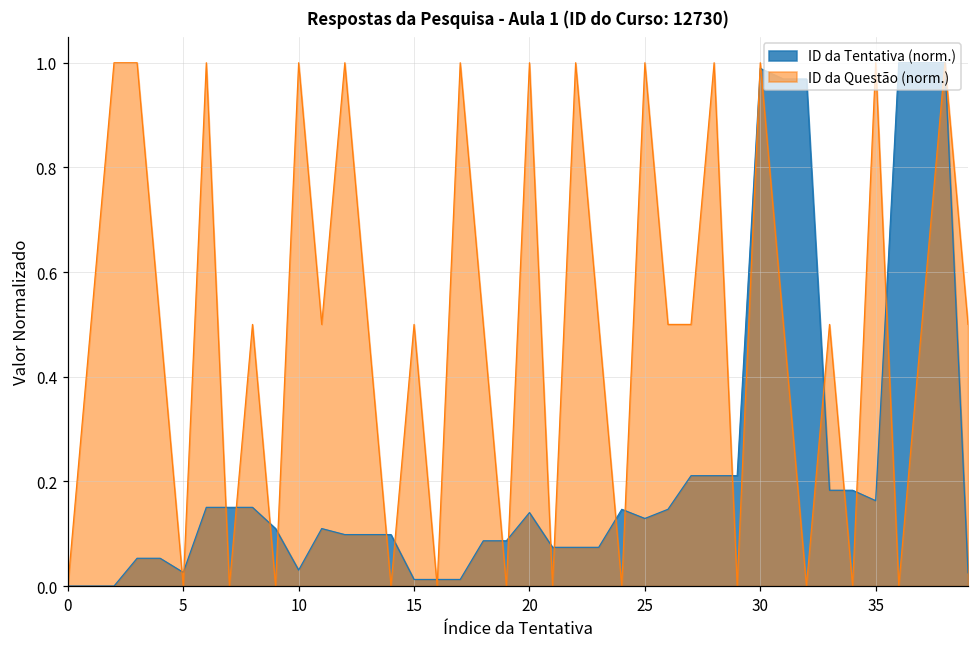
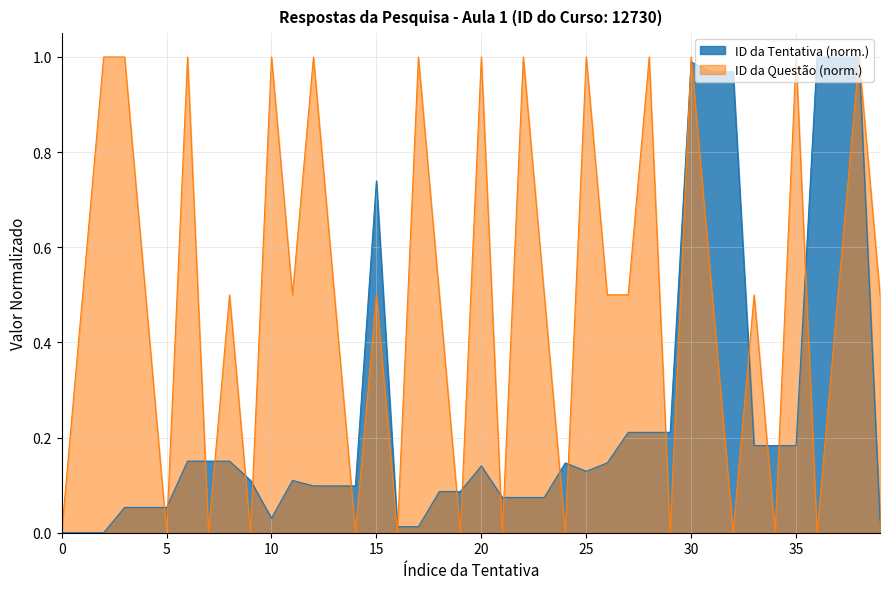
  {
    "ID da Tentativa (norm.)": {
-     "5": 0.03,
+     "5": 0.05,
      "10": 0.03,
-     "15": 0.01,
+     "15": 0.74,
      "20": 0.14,
      "25": 0.13,
      "30": 0.99,
-     "35": 0.16
+     "35": 0.18
    },
    "ID da Questão (norm.)": {
      "5": 0.00,
      "10": 1.00,
      "15": 0.50,
      "20": 1.00,
      "25": 1.00,
      "30": 1.00
    }
  }
